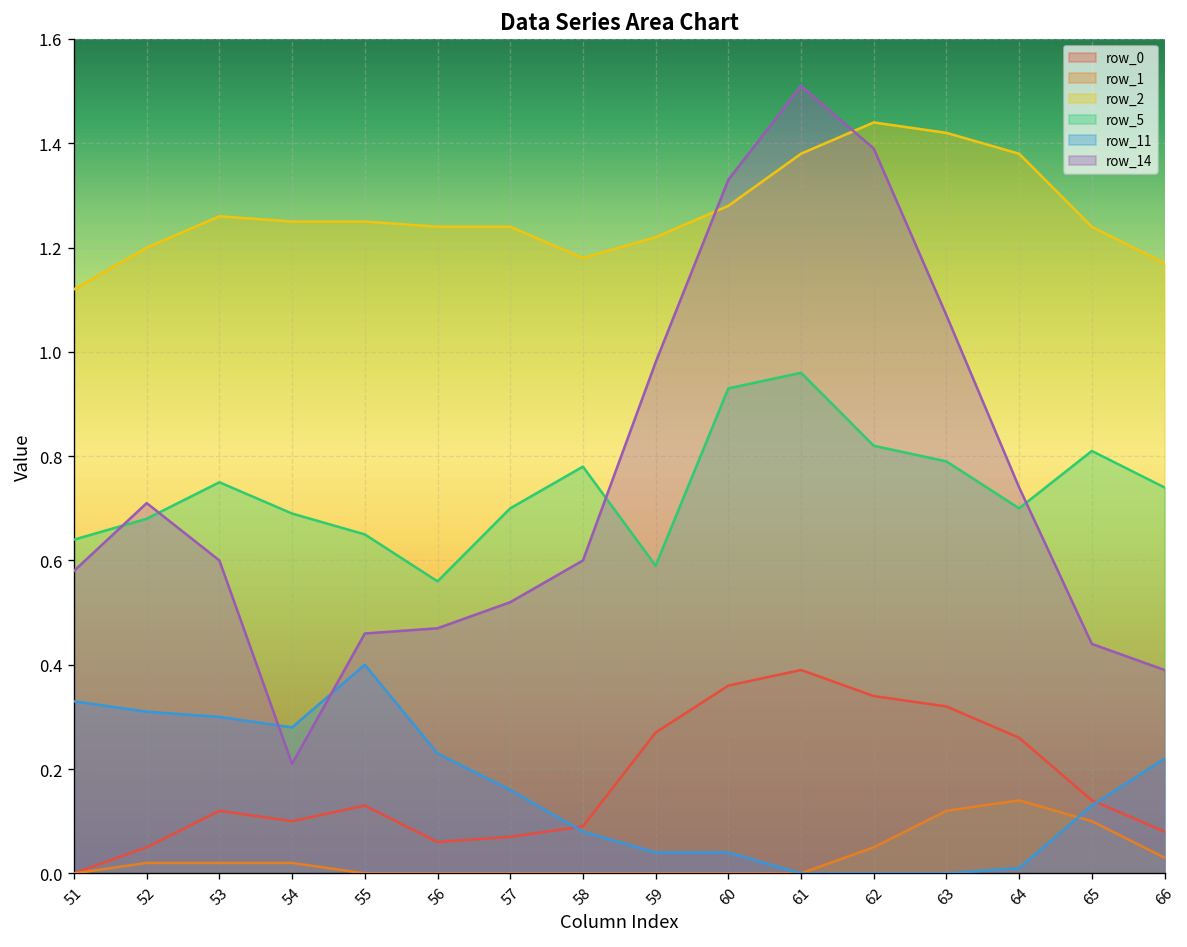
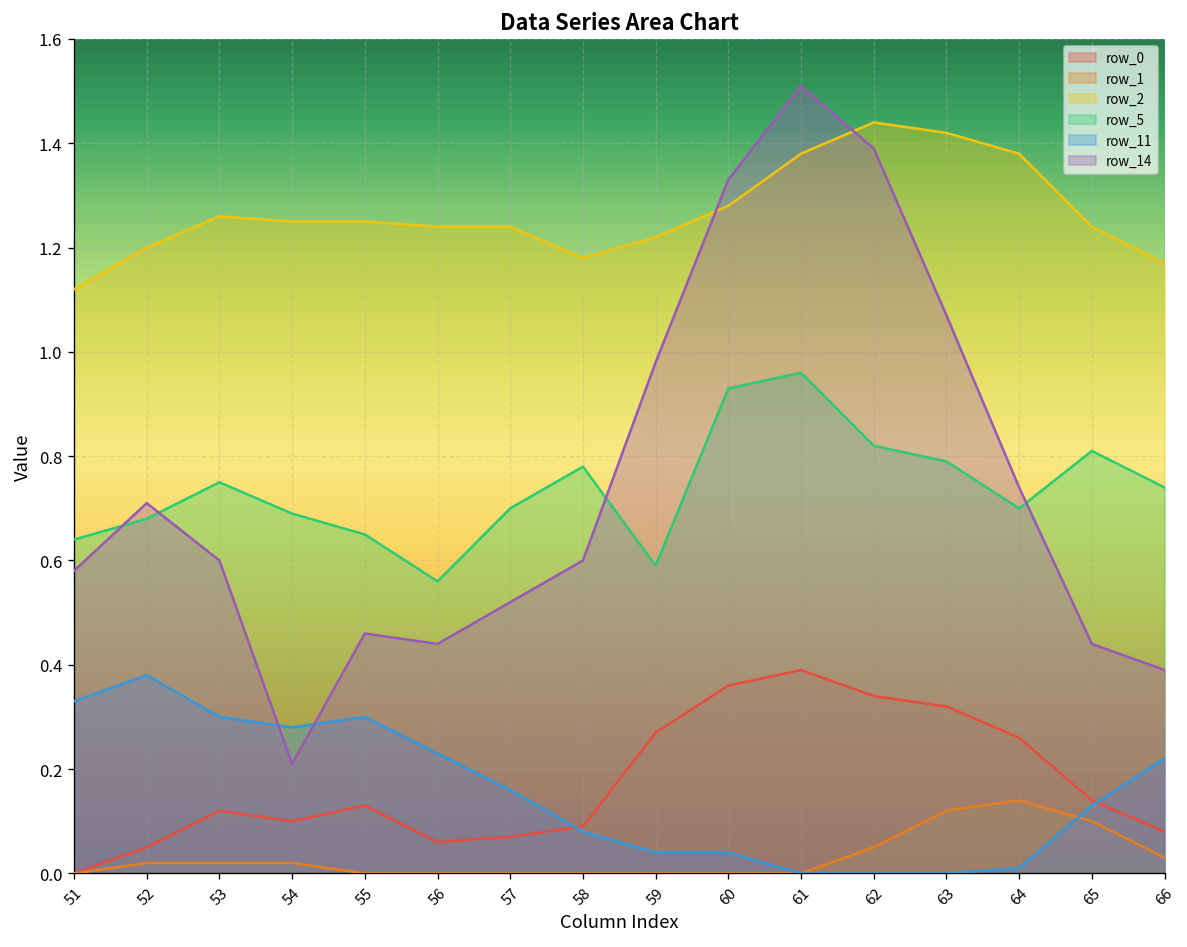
  {
    "row_5": {
      "51": 0.64,
      "52": 0.68,
      "53": 0.75,
      "54": 0.69,
      "55": 0.65,
      "56": 0.56,
      "57": 0.70,
      "58": 0.78,
      "59": 0.59,
      "60": 0.93,
      "61": 0.96,
      "62": 0.82,
      "63": 0.79,
      "64": 0.70,
      "65": 0.81,
      "66": 0.74
    },
    "row_11": {
      "51": 0.33,
-     "52": 0.31,
+     "52": 0.38,
      "53": 0.30,
      "54": 0.28,
-     "55": 0.4,
+     "55": 0.3,
      "56": 0.23,
      "57": 0.16,
      "58": 0.08,
      "59": 0.04,
      "60": 0.04,
      "62": 0.00,
      "63": 0.00,
      "64": 0.01,
      "65": 0.13,
      "66": 0.22
    },
    "row_14": {
      "51": 0.58,
      "52": 0.71,
      "53": 0.60,
      "54": 0.21,
      "55": 0.46,
-     "56": 0.47,
+     "56": 0.44,
      "57": 0.52,
      "58": 0.60,
      "59": 0.98,
      "60": 1.33,
      "61": 1.51,
      "62": 1.39,
      "63": 1.07,
      "64": 0.74,
      "65": 0.44,
      "66": 0.39
    }
  }
